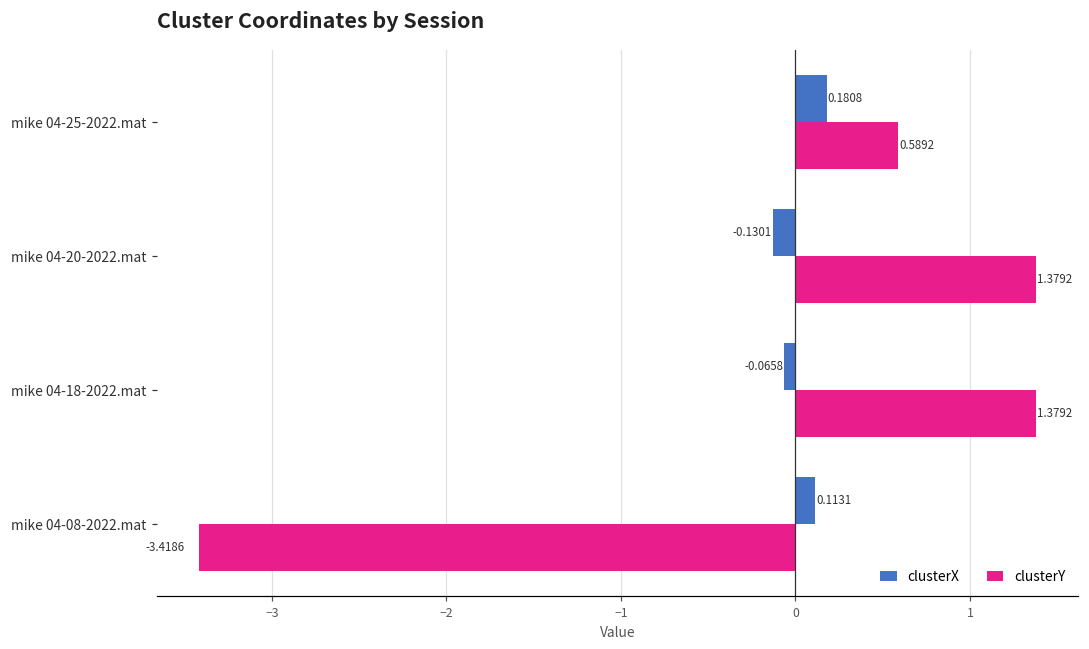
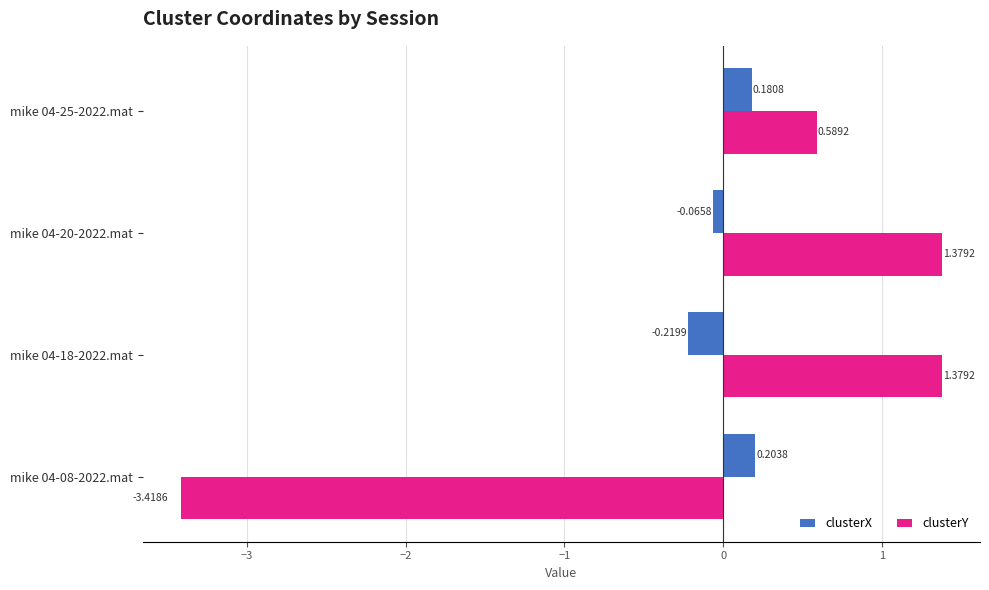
  {
    "clusterX": {
      "mike 04-25-2022.mat": 0.1808,
-     "mike 04-20-2022.mat": -0.1301,
-     "mike 04-18-2022.mat": -0.0658,
-     "mike 04-08-2022.mat": 0.1131
+     "mike 04-20-2022.mat": -0.0658,
+     "mike 04-18-2022.mat": -0.2199,
+     "mike 04-08-2022.mat": 0.2038
    },
    "clusterY": {
      "mike 04-25-2022.mat": 0.5892,
      "mike 04-20-2022.mat": 1.3792,
      "mike 04-18-2022.mat": 1.3792,
      "mike 04-08-2022.mat": -3.4186
    }
  }
